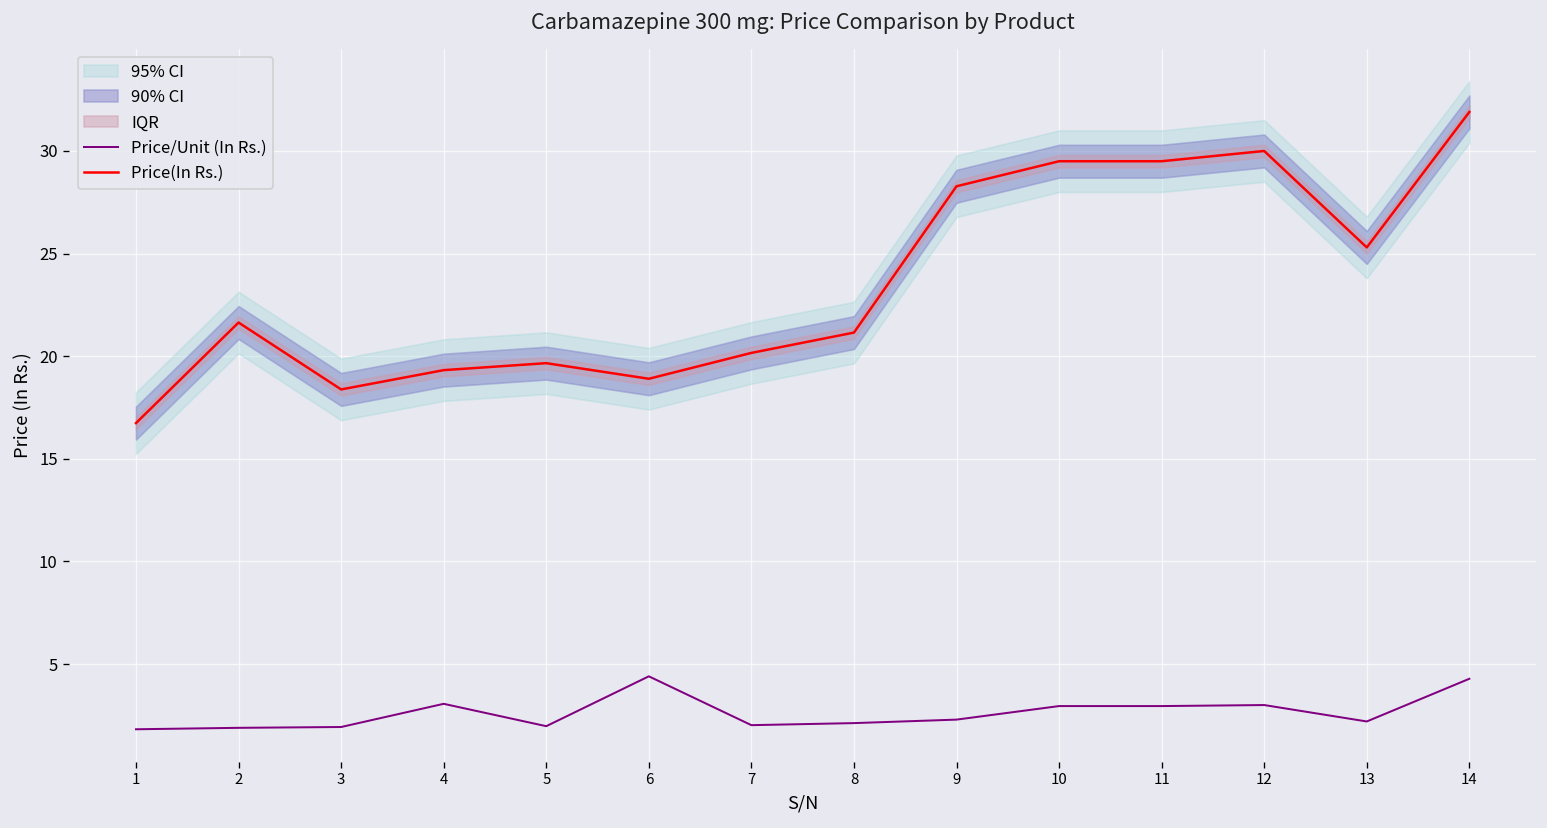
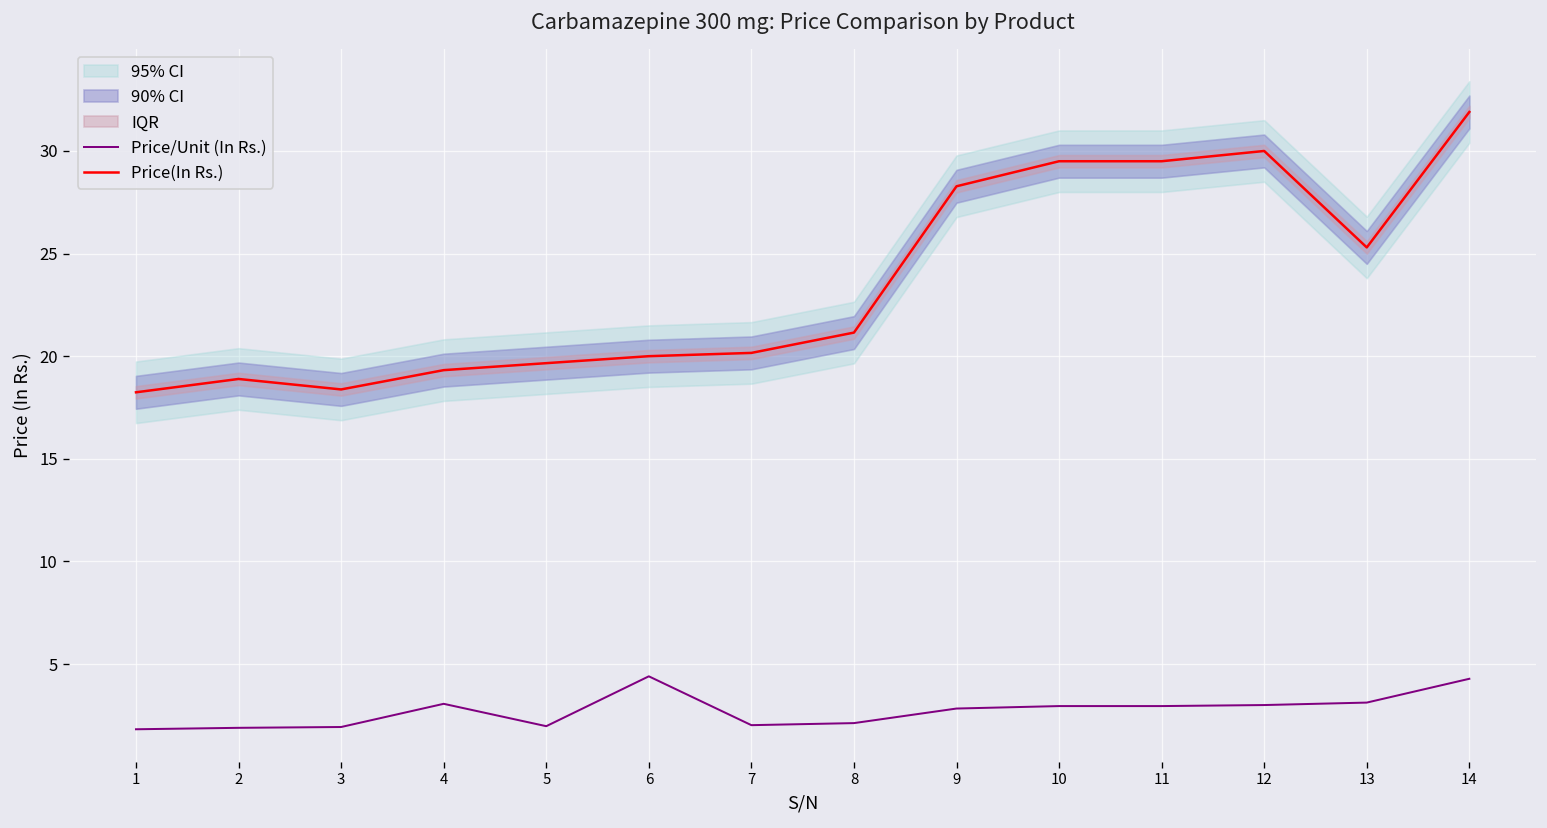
  {
    "Price/Unit (In Rs.)": {
      "1": 1.8,
      "2": 1.9,
      "3": 1.9,
      "4": 3.1,
      "5": 2.0,
      "6": 4.4,
      "7": 2.0,
      "8": 2.1,
-     "9": 2.3,
+     "9": 2.8,
      "10": 3.0,
      "11": 3.0,
      "12": 3.0,
-     "13": 2.2,
+     "13": 3.1,
      "14": 4.3
    },
    "Price(In Rs.)": {
-     "1": 16.7,
-     "2": 21.6,
+     "1": 18.2,
+     "2": 18.9,
      "3": 18.4,
      "4": 19.3,
      "5": 19.7,
-     "6": 18.9,
+     "6": 20.0,
      "7": 20.2,
      "8": 21.2,
      "9": 28.3,
      "10": 29.5,
      "11": 29.5,
      "12": 30.0,
      "13": 25.3,
      "14": 31.9
    }
  }
